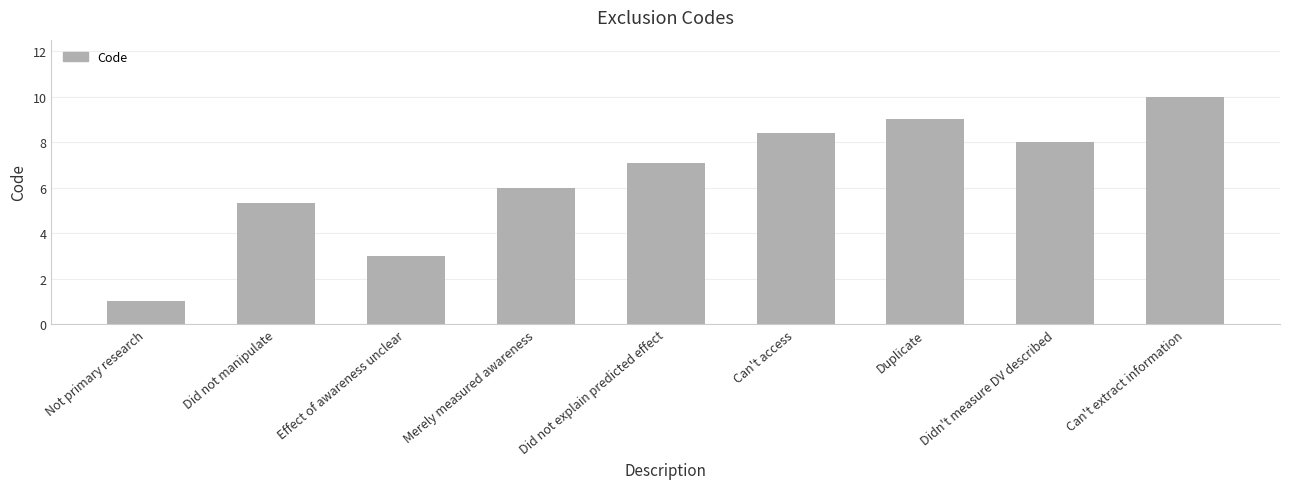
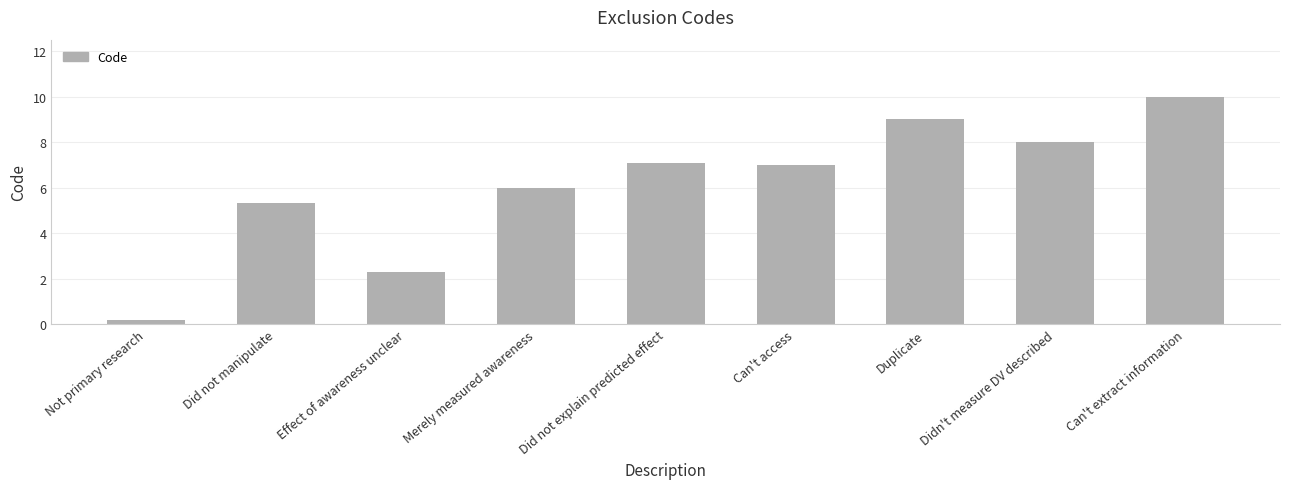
  {
-   "Not primary research": 1.0,
+   "Not primary research": 0.2,
    "Did not manipulate": 5.3,
-   "Effect of awareness unclear": 3.0,
+   "Effect of awareness unclear": 2.3,
    "Merely measured awareness": 6.0,
    "Did not explain predicted effect": 7.1,
-   "Can't access": 8.4,
+   "Can't access": 7.0,
    "Duplicate": 9.0,
    "Didn't measure DV described": 8.0,
    "Can't extract information": 10.0
  }
